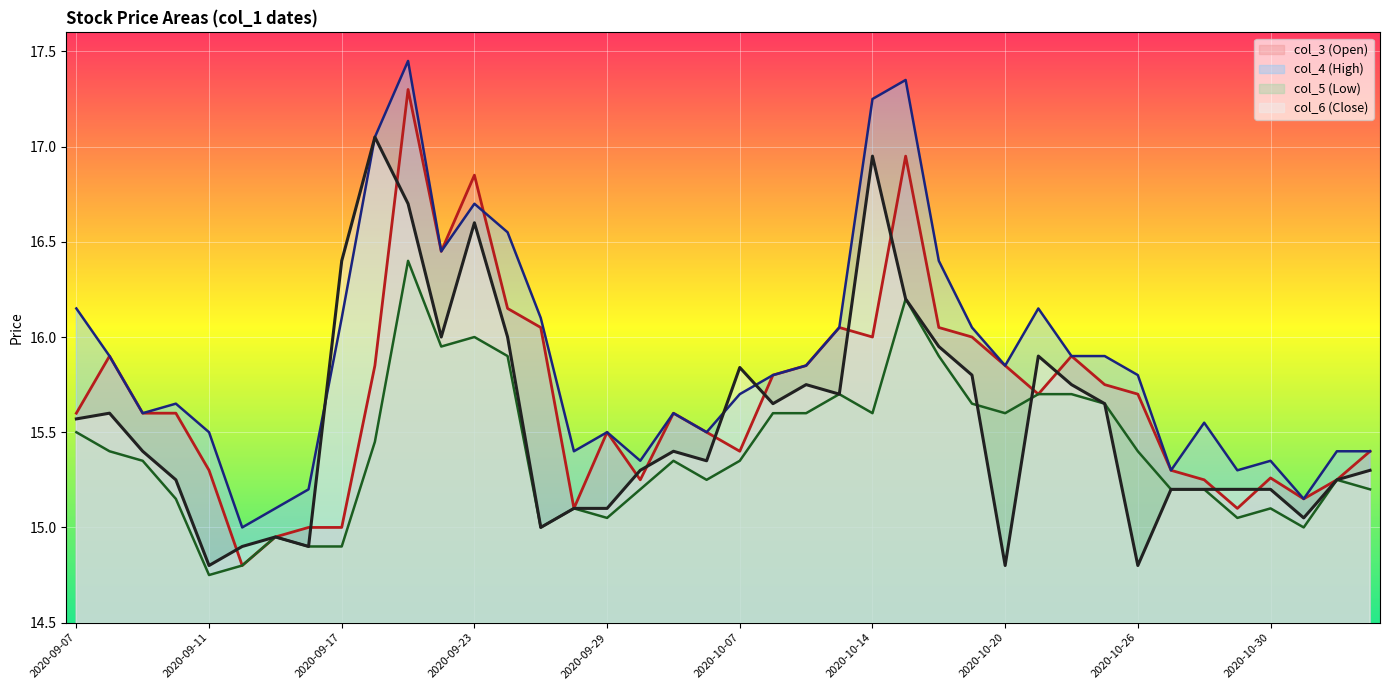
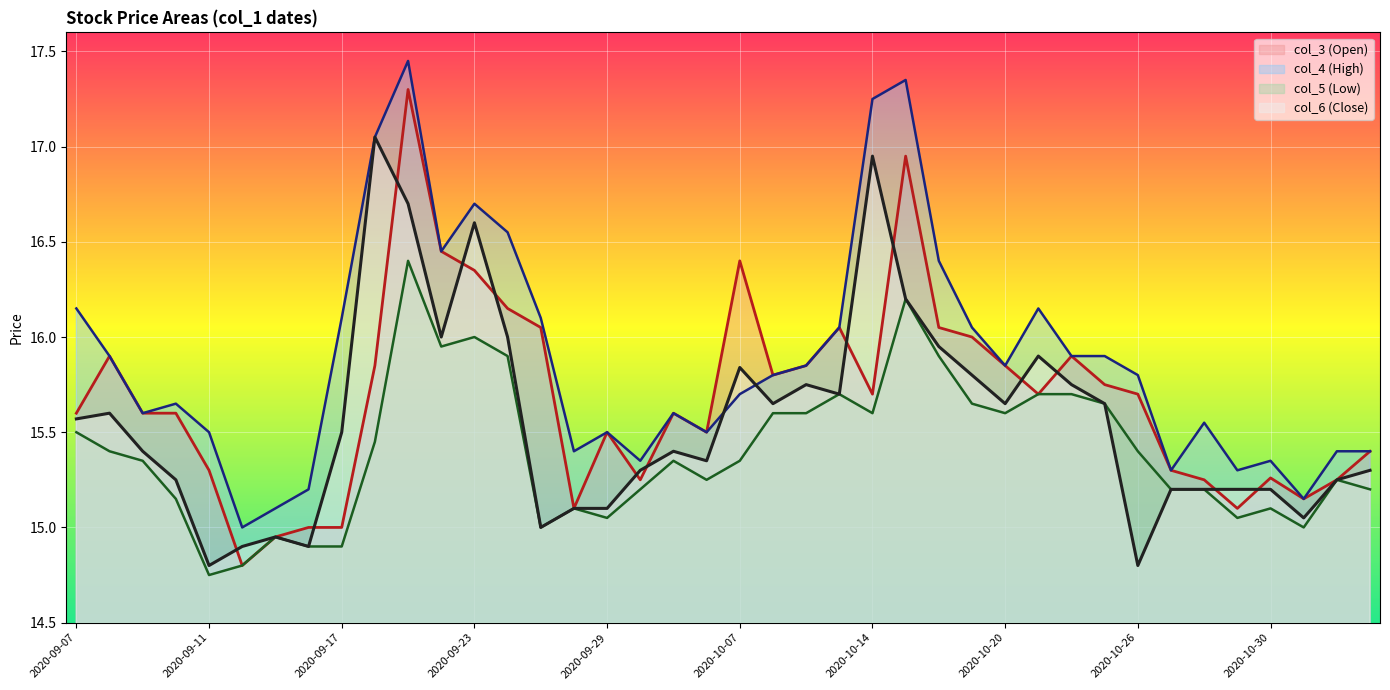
  {
    "col_3 (Open)": {
      "2020-09-07": 15.60,
      "2020-09-11": 15.30,
      "2020-09-17": 15.00,
-     "2020-09-23": 16.85,
-     "2020-10-07": 15.4,
-     "2020-10-14": 16.0,
+     "2020-09-23": 16.35,
+     "2020-10-07": 16.4,
+     "2020-10-14": 15.7,
      "2020-10-26": 15.70,
      "2020-10-30": 15.26
    },
    "col_6 (Close)": {
      "2020-09-07": 15.57,
      "2020-09-11": 14.80,
-     "2020-09-17": 16.4,
+     "2020-09-17": 15.5,
      "2020-09-23": 16.60,
      "2020-09-29": 15.10,
      "2020-10-07": 15.84,
      "2020-10-14": 16.95,
-     "2020-10-20": 14.80,
+     "2020-10-20": 15.65,
      "2020-10-26": 14.80,
      "2020-10-30": 15.20
    }
  }
